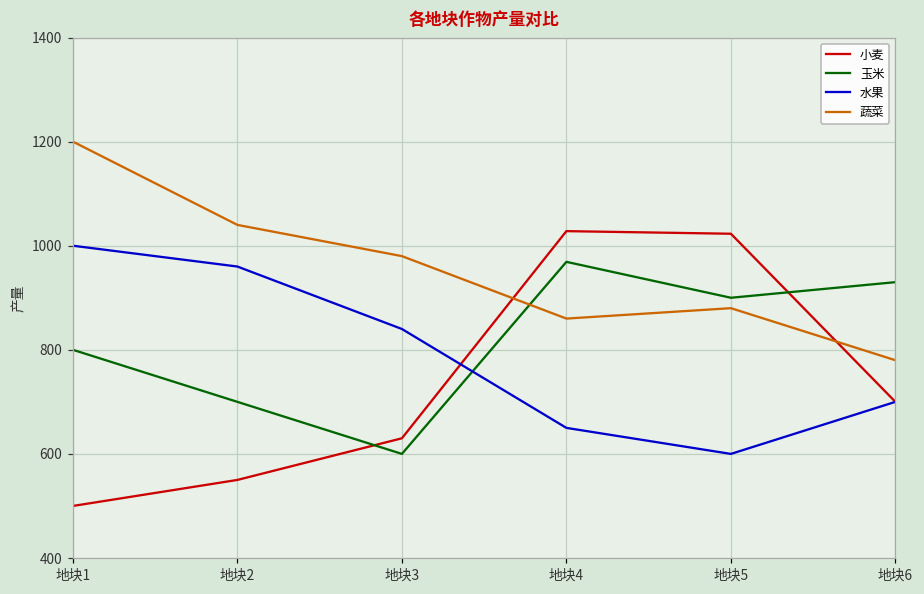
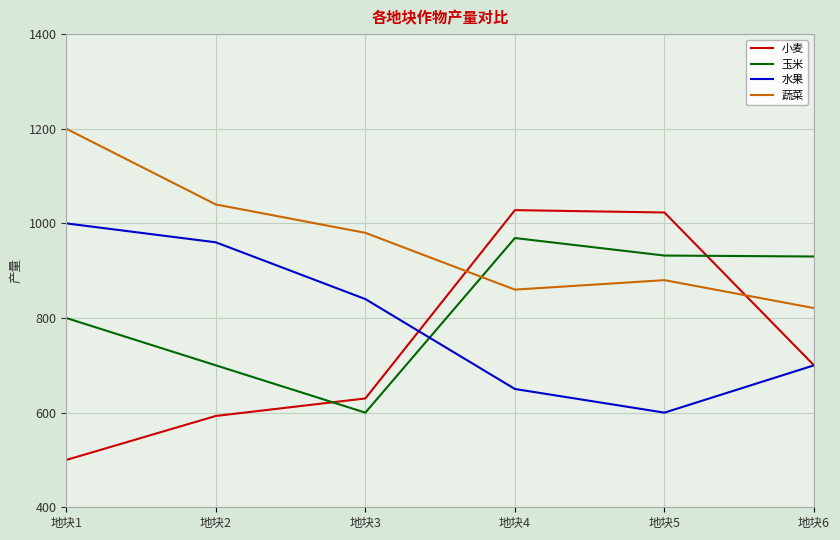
  {
    "小麦": {
      "地块1": 500,
-     "地块2": 550,
+     "地块2": 590,
      "地块3": 630,
      "地块4": 1030,
      "地块5": 1020
    },
    "玉米": {
      "地块1": 800,
      "地块2": 700,
      "地块3": 600,
      "地块4": 970,
-     "地块5": 900,
+     "地块5": 930,
      "地块6": 930
    },
    "水果": {
      "地块1": 1000,
      "地块2": 960,
      "地块3": 840,
      "地块4": 650,
      "地块5": 600
    },
    "蔬菜": {
      "地块1": 1200,
      "地块2": 1040,
      "地块3": 980,
      "地块4": 860,
      "地块5": 880,
-     "地块6": 780
+     "地块6": 820
    }
  }
